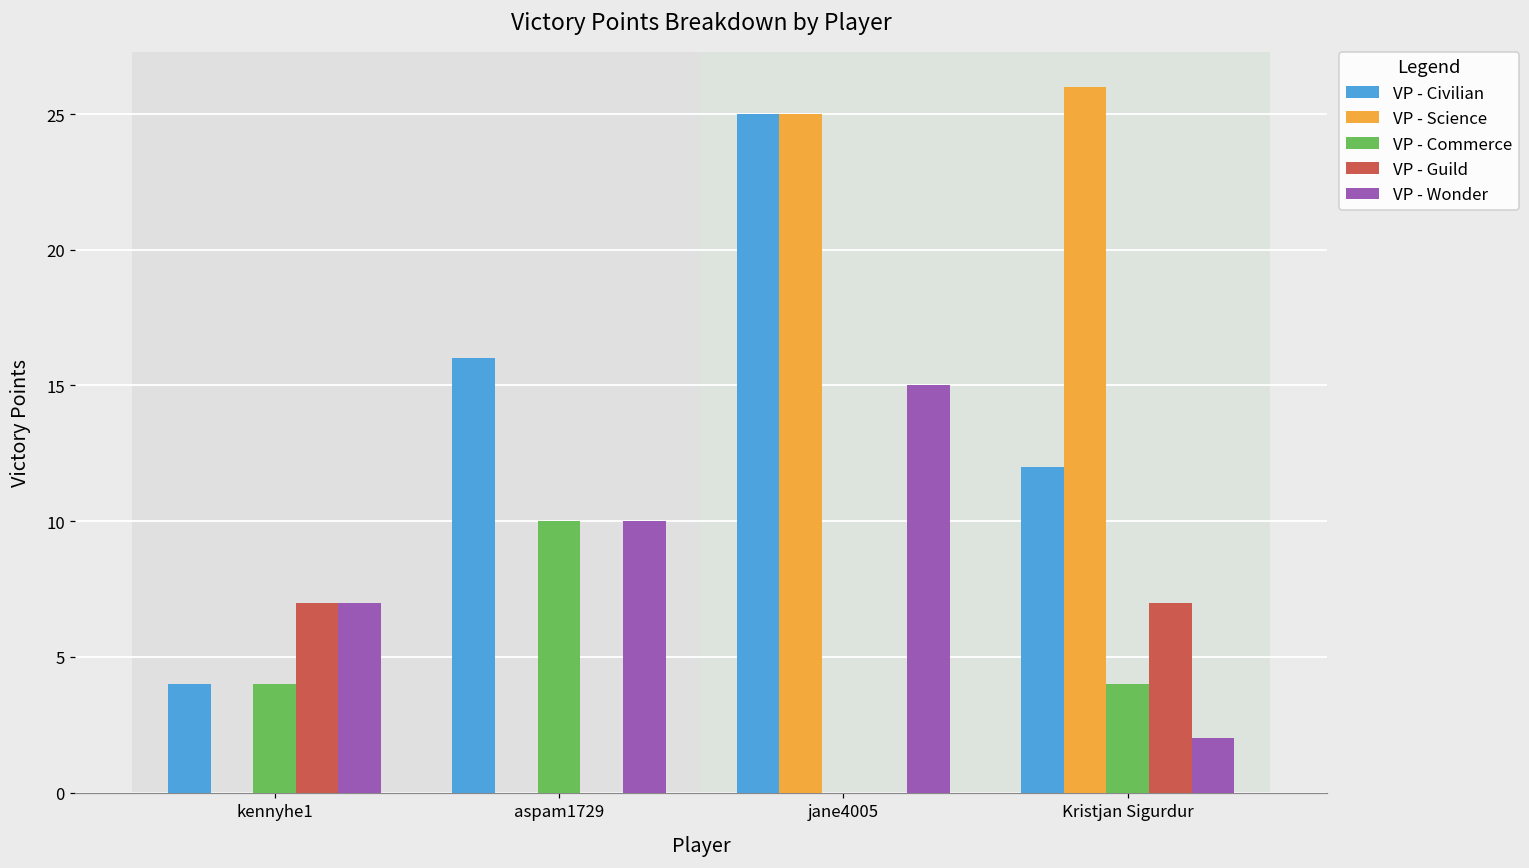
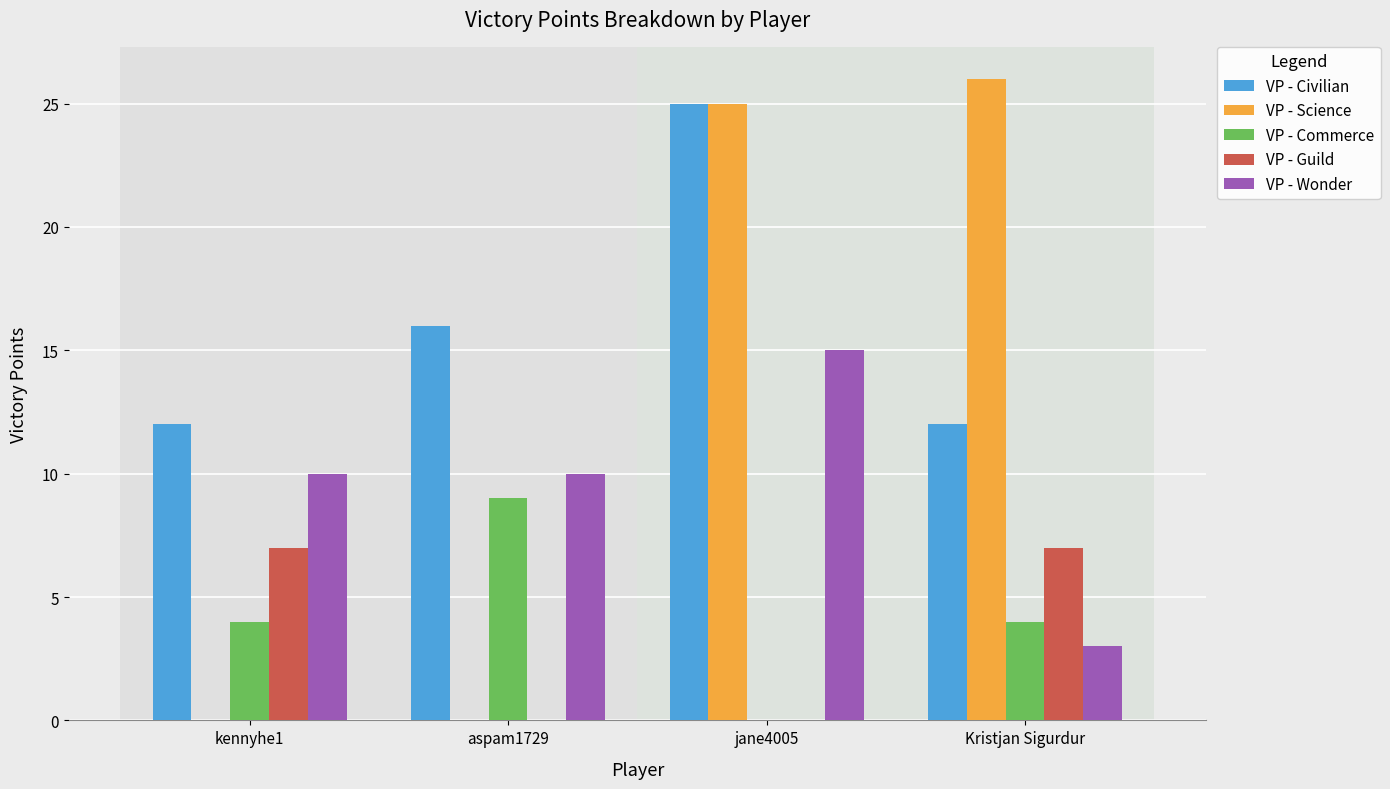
  {
    "VP - Civilian": {
-     "kennyhe1": 4,
+     "kennyhe1": 12,
      "aspam1729": 16,
      "jane4005": 25,
      "Kristjan Sigurdur": 12
    },
    "VP - Science": {
      "kennyhe1": 0,
      "aspam1729": 0,
      "jane4005": 25,
      "Kristjan Sigurdur": 26
    },
    "VP - Commerce": {
      "kennyhe1": 4,
-     "aspam1729": 10,
+     "aspam1729": 9,
      "jane4005": 0,
      "Kristjan Sigurdur": 4
    },
    "VP - Guild": {
      "kennyhe1": 7,
      "aspam1729": 0,
      "jane4005": 0,
      "Kristjan Sigurdur": 7
    },
    "VP - Wonder": {
-     "kennyhe1": 7,
+     "kennyhe1": 10,
      "aspam1729": 10,
      "jane4005": 15,
-     "Kristjan Sigurdur": 2
+     "Kristjan Sigurdur": 3
    }
  }
